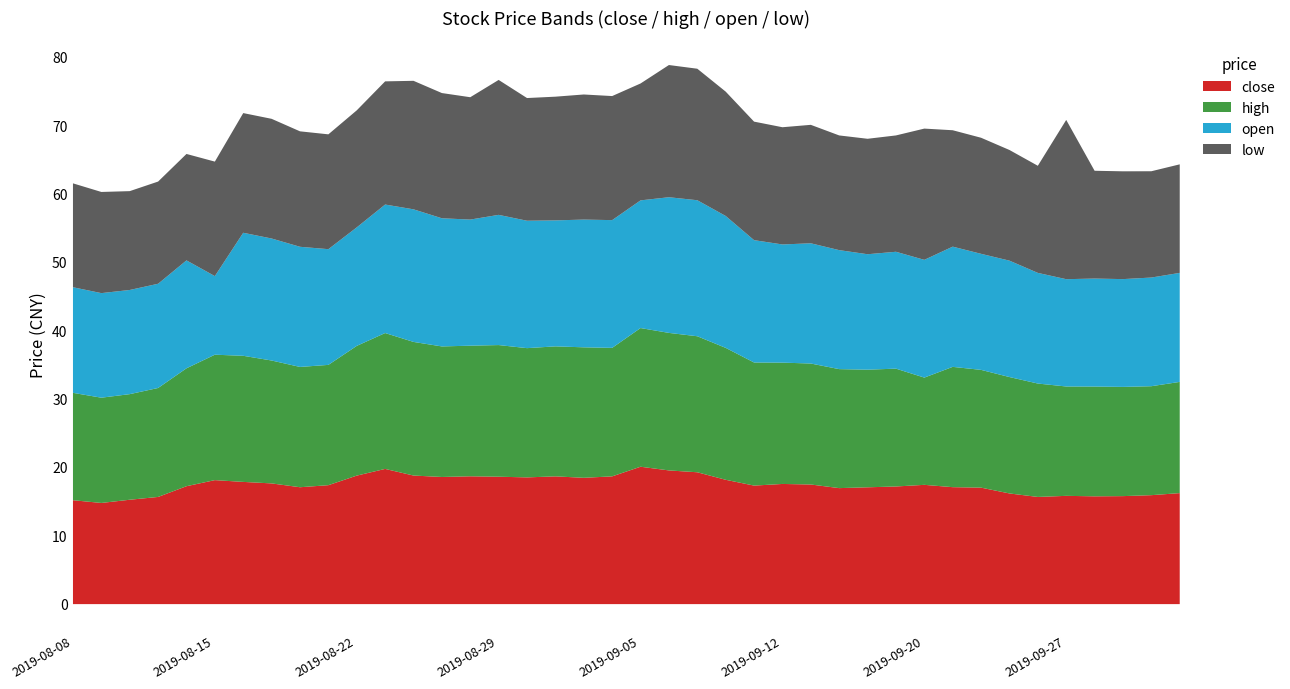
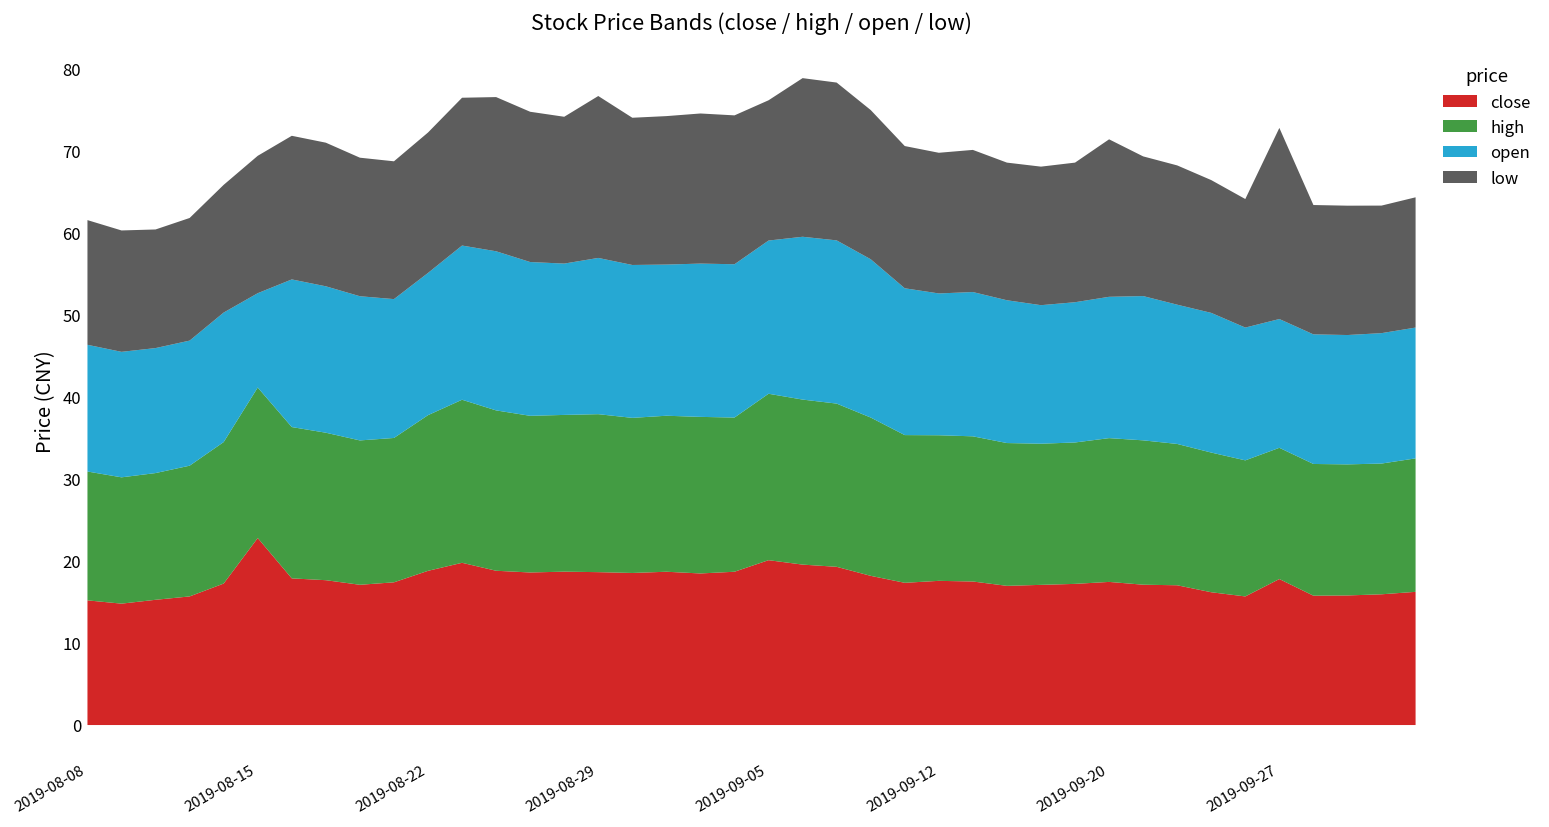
  {
    "close": {
      "2019-08-08": 15,
-     "2019-08-15": 18,
+     "2019-08-15": 23,
      "2019-08-22": 19,
      "2019-08-29": 19,
      "2019-09-05": 20,
      "2019-09-12": 18,
      "2019-09-20": 17,
-     "2019-09-27": 16
+     "2019-09-27": 18
    },
    "high": {
      "2019-08-08": 16,
      "2019-08-15": 18,
      "2019-08-22": 19,
      "2019-08-29": 19,
      "2019-09-05": 20,
      "2019-09-12": 18,
-     "2019-09-20": 16,
+     "2019-09-20": 18,
      "2019-09-27": 16
    },
    "open": {
      "2019-08-08": 15,
      "2019-08-15": 12,
      "2019-08-22": 17,
      "2019-08-29": 19,
      "2019-09-05": 19,
      "2019-09-12": 17,
      "2019-09-20": 17,
      "2019-09-27": 16
    },
    "low": {
      "2019-08-08": 15,
      "2019-08-15": 17,
      "2019-08-22": 17,
      "2019-08-29": 20,
      "2019-09-05": 17,
      "2019-09-12": 17,
      "2019-09-20": 19,
      "2019-09-27": 23
    }
  }
